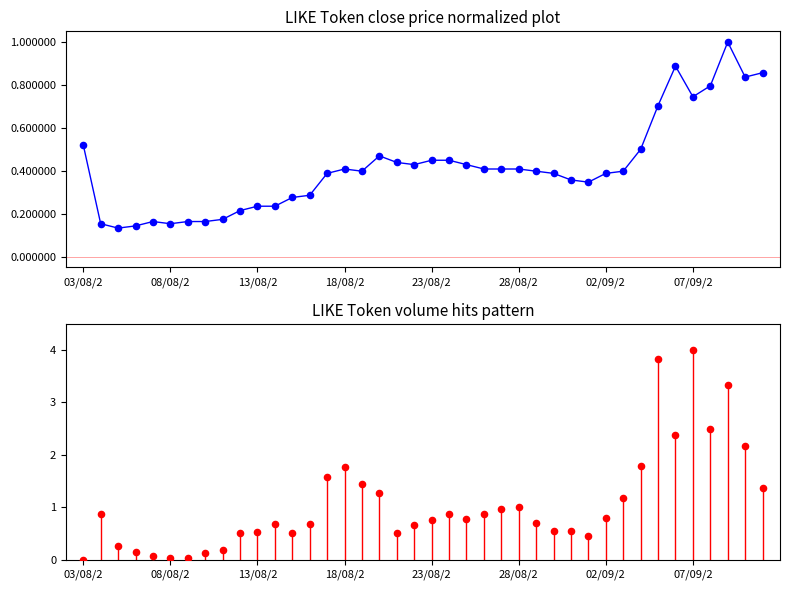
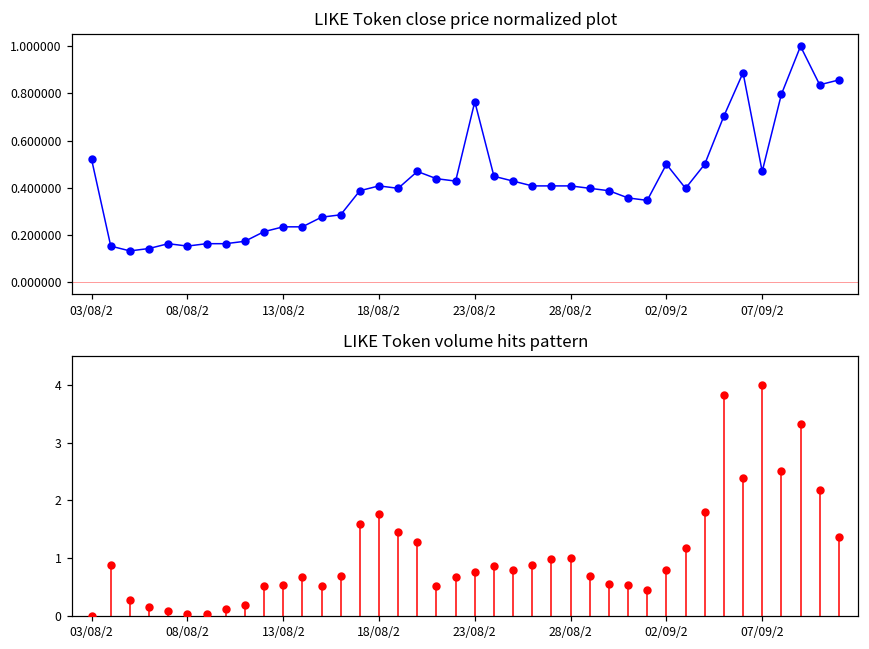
  {
    "LIKE Token close price normalized plot": {
      "03/08/2": 0.52,
      "08/08/2": 0.15,
      "13/08/2": 0.23,
      "18/08/2": 0.41,
-     "23/08/2": 0.45,
+     "23/08/2": 0.77,
      "28/08/2": 0.41,
-     "02/09/2": 0.39,
-     "07/09/2": 0.74
+     "02/09/2": 0.50,
+     "07/09/2": 0.47
    }
  }
